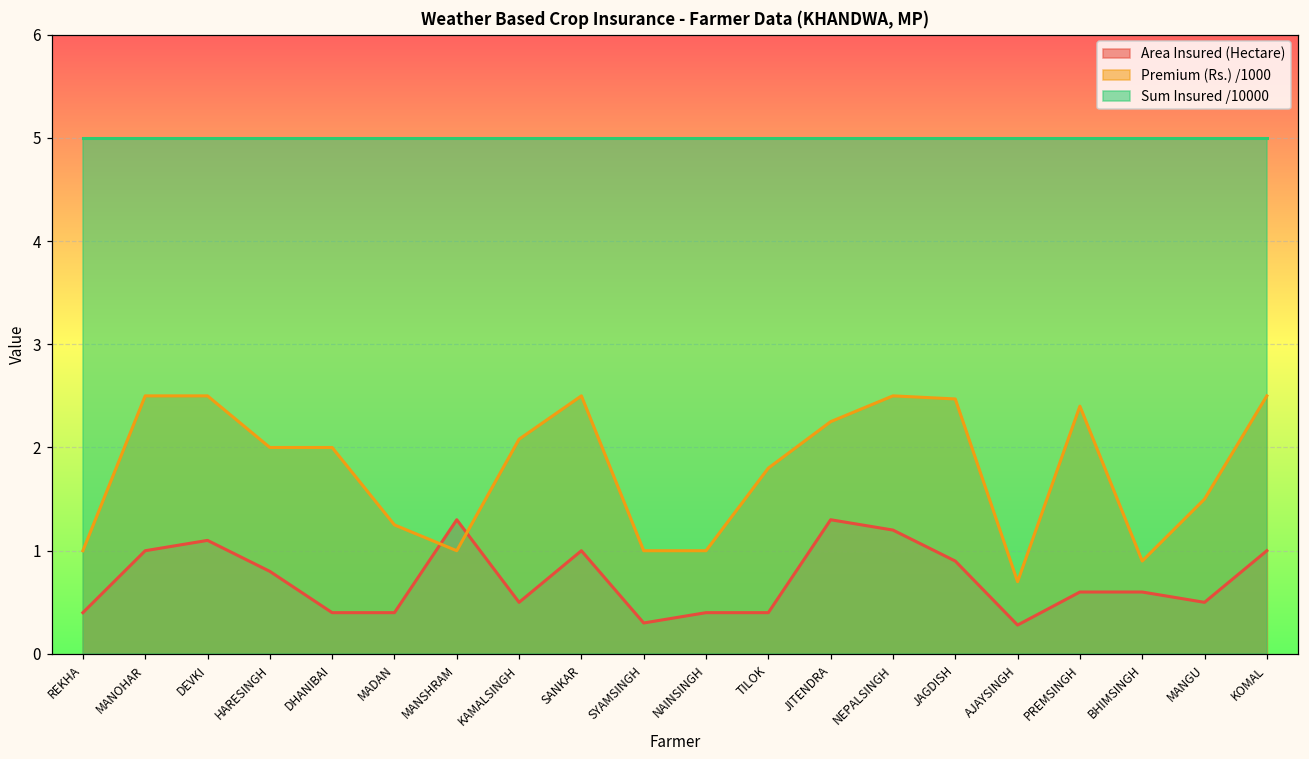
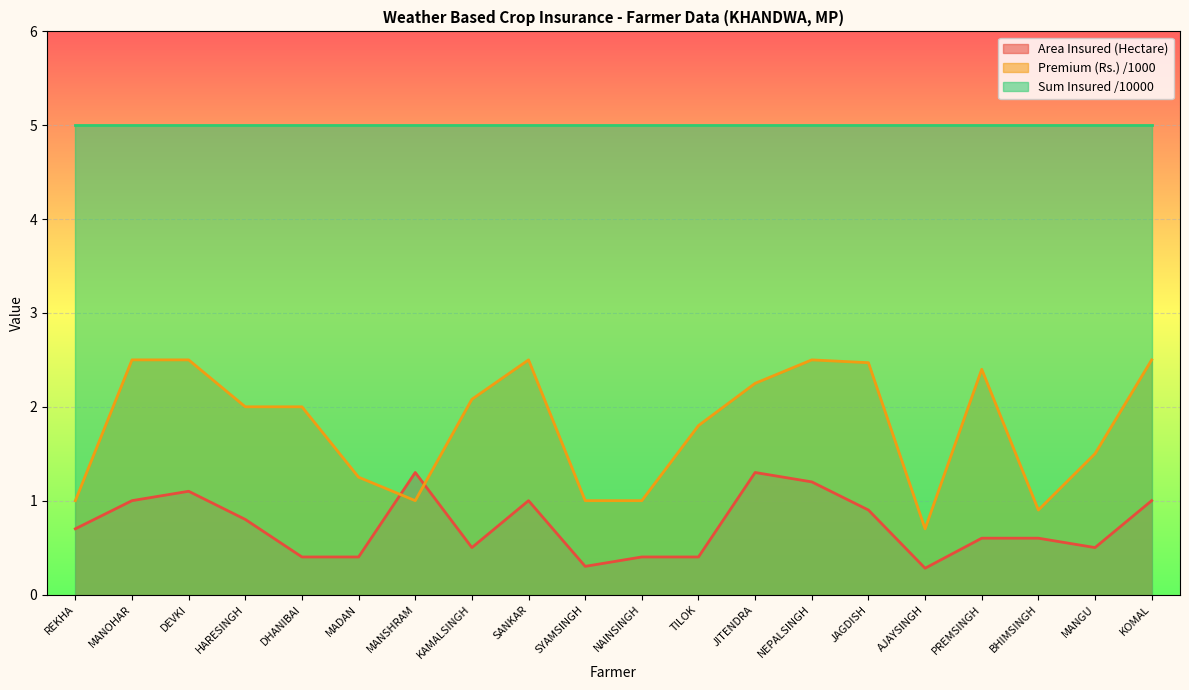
  {
    "Area Insured (Hectare)": {
-     "REKHA": 0.4,
+     "REKHA": 0.7,
      "MANOHAR": 1.0,
      "DEVKI": 1.1,
      "HARESINGH": 0.8,
      "DHANIBAI": 0.4,
      "MADAN": 0.4,
      "MANSHRAM": 1.3,
      "KAMALSINGH": 0.5,
      "SANKAR": 1.0,
      "SYAMSINGH": 0.3,
      "NAINSINGH": 0.4,
      "TILOK": 0.4,
      "JITENDRA": 1.3,
      "NEPALSINGH": 1.2,
      "JAGDISH": 0.9,
      "AJAYSINGH": 0.3,
      "PREMSINGH": 0.6,
      "BHIMSINGH": 0.6,
      "MANGU": 0.5,
      "KOMAL": 1.0
    },
    "Premium (Rs.) /1000": {
      "REKHA": 1.0,
      "MANOHAR": 2.5,
      "DEVKI": 2.5,
      "HARESINGH": 2.0,
      "DHANIBAI": 2.0,
      "MADAN": 1.3,
      "MANSHRAM": 1.0,
      "KAMALSINGH": 2.1,
      "SANKAR": 2.5,
      "SYAMSINGH": 1.0,
      "NAINSINGH": 1.0,
      "TILOK": 1.8,
      "JITENDRA": 2.3,
      "NEPALSINGH": 2.5,
      "JAGDISH": 2.5,
      "AJAYSINGH": 0.7,
      "PREMSINGH": 2.4,
      "BHIMSINGH": 0.9,
      "MANGU": 1.5,
      "KOMAL": 2.5
    },
    "Sum Insured /10000": {
      "REKHA": 5.0,
      "MANOHAR": 5.0,
      "DEVKI": 5.0,
      "HARESINGH": 5.0,
      "DHANIBAI": 5.0,
      "MADAN": 5.0,
      "MANSHRAM": 5.0,
      "KAMALSINGH": 5.0,
      "SANKAR": 5.0,
      "SYAMSINGH": 5.0,
      "NAINSINGH": 5.0,
      "TILOK": 5.0,
      "JITENDRA": 5.0,
      "NEPALSINGH": 5.0,
      "JAGDISH": 5.0,
      "AJAYSINGH": 5.0,
      "PREMSINGH": 5.0,
      "BHIMSINGH": 5.0,
      "MANGU": 5.0,
      "KOMAL": 5.0
    }
  }
